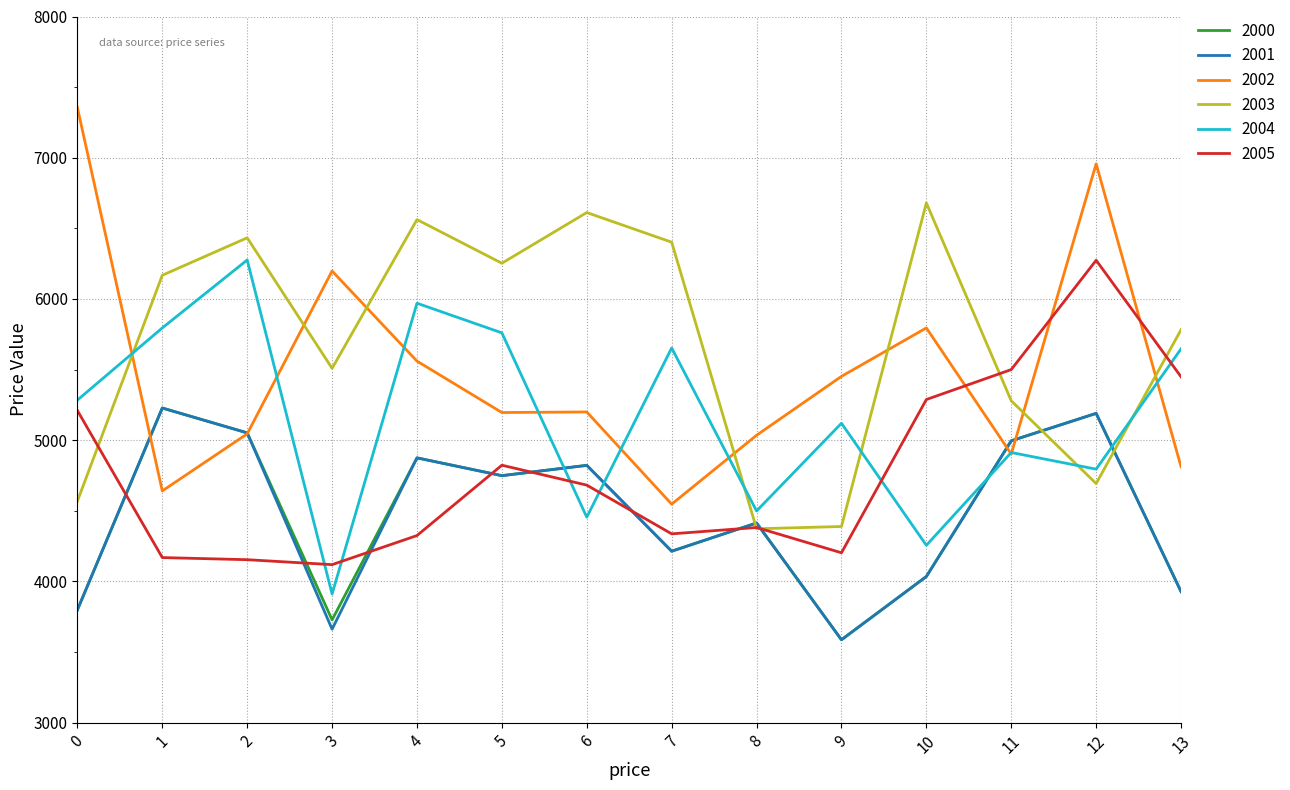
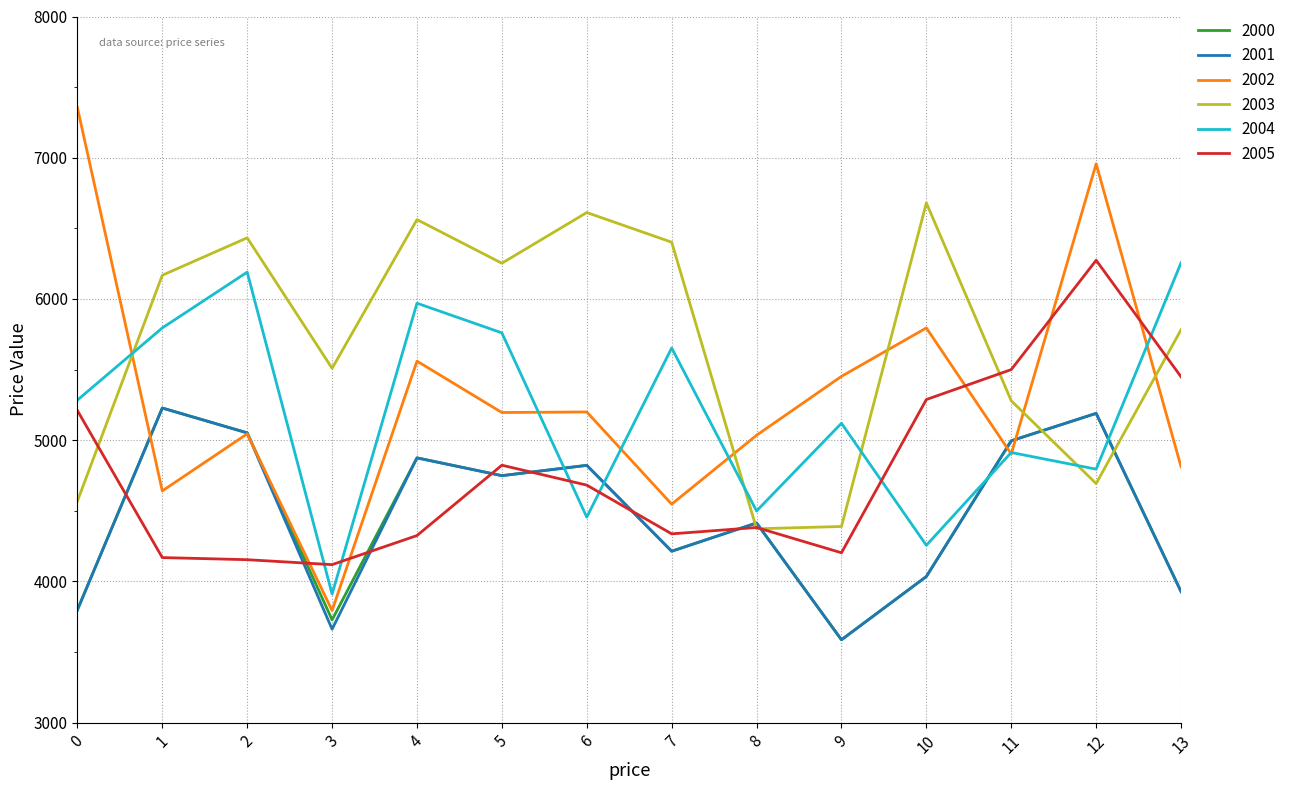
  {
    "2000": {
      "3": 3730
    },
    "2001": {
      "3": 3660
    },
    "2002": {
      "0": 7360,
      "1": 4640,
-     "3": 6200,
+     "3": 3790,
      "4": 5560,
      "5": 5200,
      "6": 5200,
      "7": 4550,
      "8": 5040,
      "9": 5450,
      "10": 5800,
      "12": 6960,
      "13": 4810
    },
    "2003": {
      "0": 4570,
      "1": 6170,
      "2": 6430,
      "3": 5510,
      "4": 6560,
      "5": 6250,
      "6": 6610,
      "7": 6400,
      "9": 4390,
      "10": 6680,
      "11": 5280,
      "12": 4690,
      "13": 5780
    },
    "2004": {
      "0": 5280,
      "1": 5800,
-     "2": 6280,
+     "2": 6190,
      "3": 3910,
      "4": 5970,
      "5": 5760,
      "6": 4460,
      "7": 5650,
      "8": 4500,
      "9": 5120,
      "10": 4260,
      "12": 4800,
-     "13": 5650
+     "13": 6260
    },
    "2005": {
      "0": 5210,
      "1": 4170,
      "2": 4150,
      "3": 4120,
      "4": 4330,
      "5": 4820,
      "6": 4680,
      "7": 4340,
      "9": 4200,
      "10": 5290,
      "11": 5500,
      "12": 6270,
      "13": 5450
    }
  }
